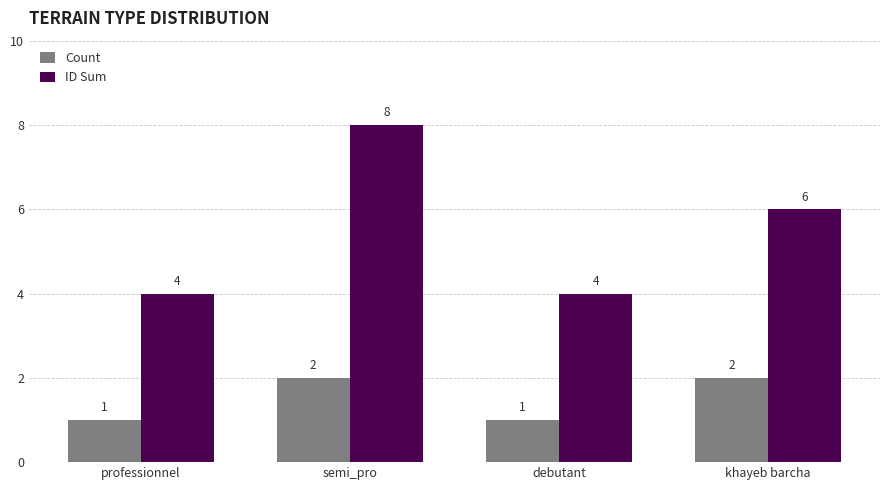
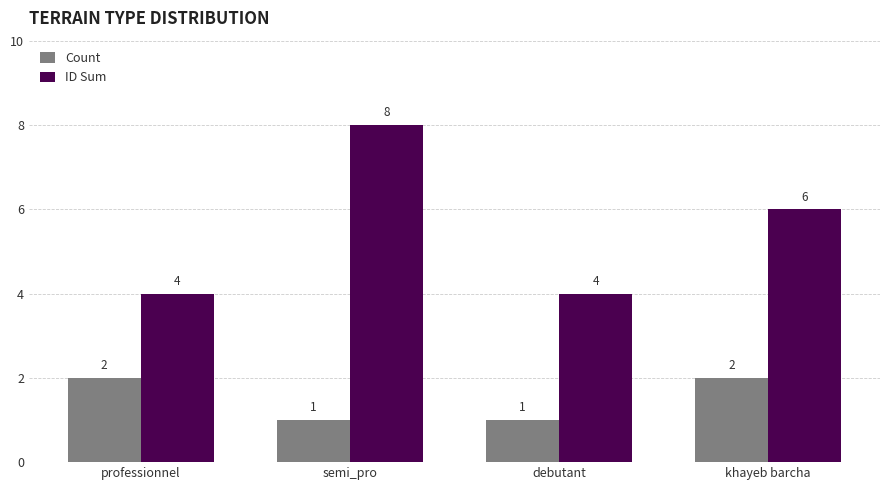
  {
    "Count": {
-     "professionnel": 1,
-     "semi_pro": 2,
+     "professionnel": 2,
+     "semi_pro": 1,
      "debutant": 1,
      "khayeb barcha": 2
    },
    "ID Sum": {
      "professionnel": 4,
      "semi_pro": 8,
      "debutant": 4,
      "khayeb barcha": 6
    }
  }
